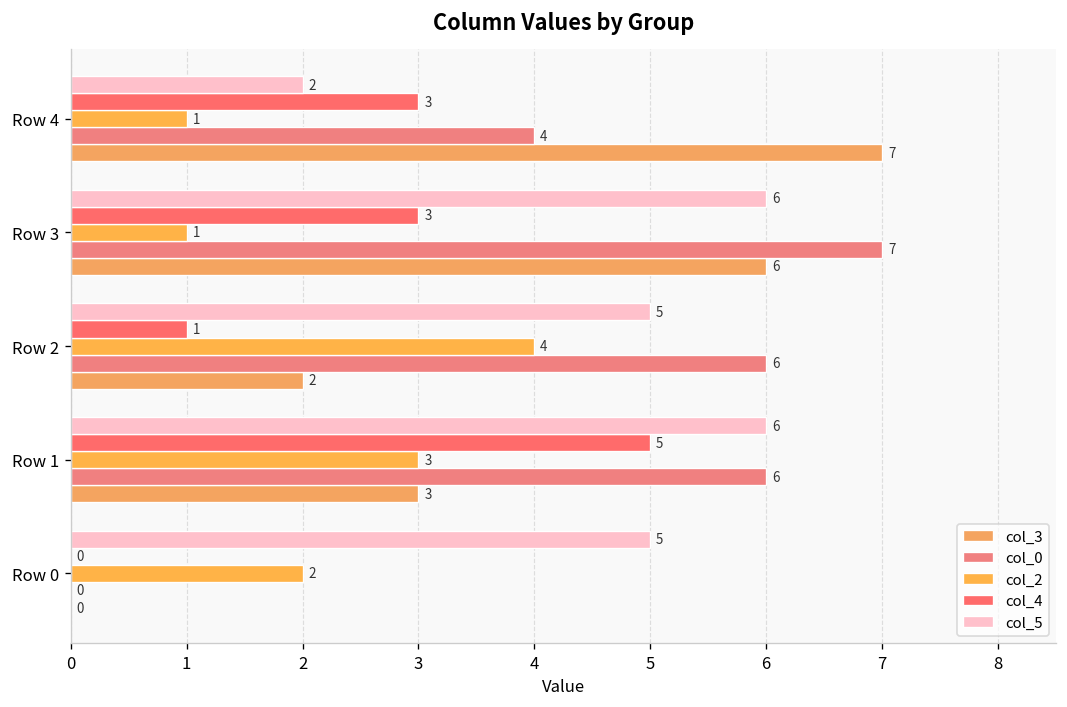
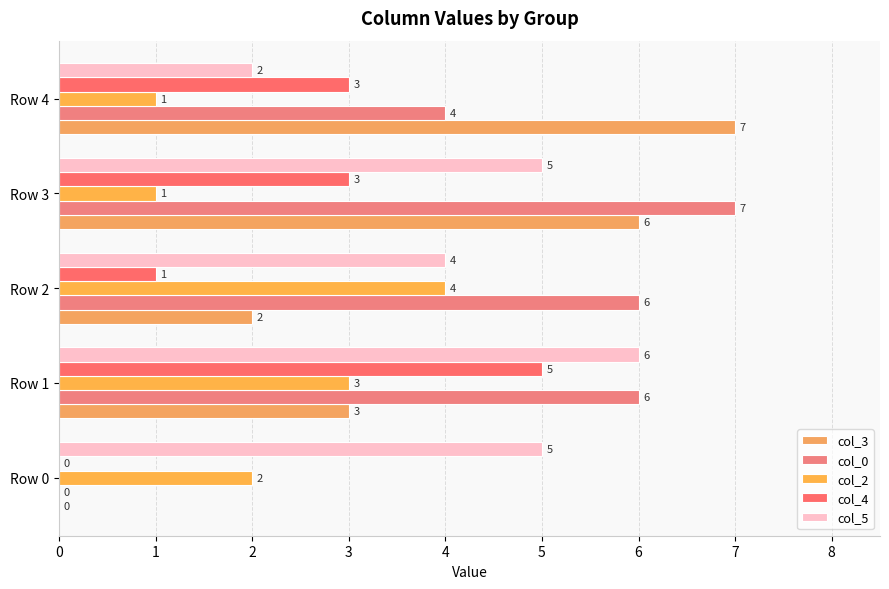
  {
    "col_5": {
      "Row 4": 2,
-     "Row 3": 6,
-     "Row 2": 5,
+     "Row 3": 5,
+     "Row 2": 4,
      "Row 1": 6,
      "Row 0": 5
    }
  }
